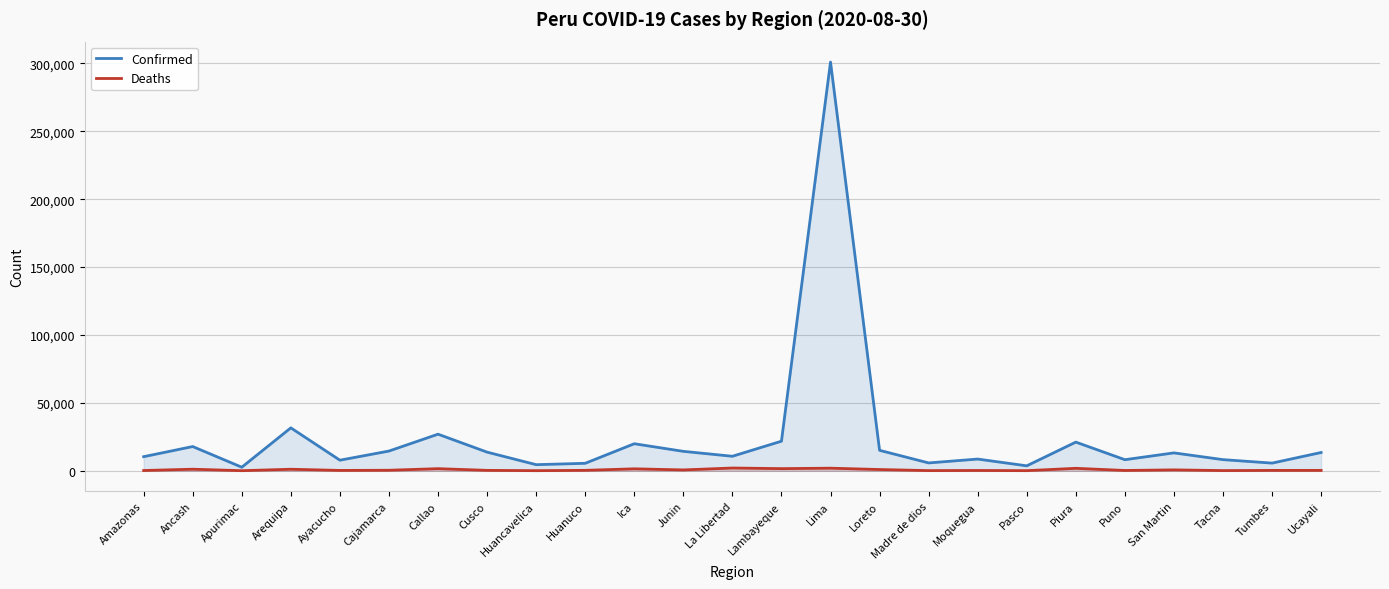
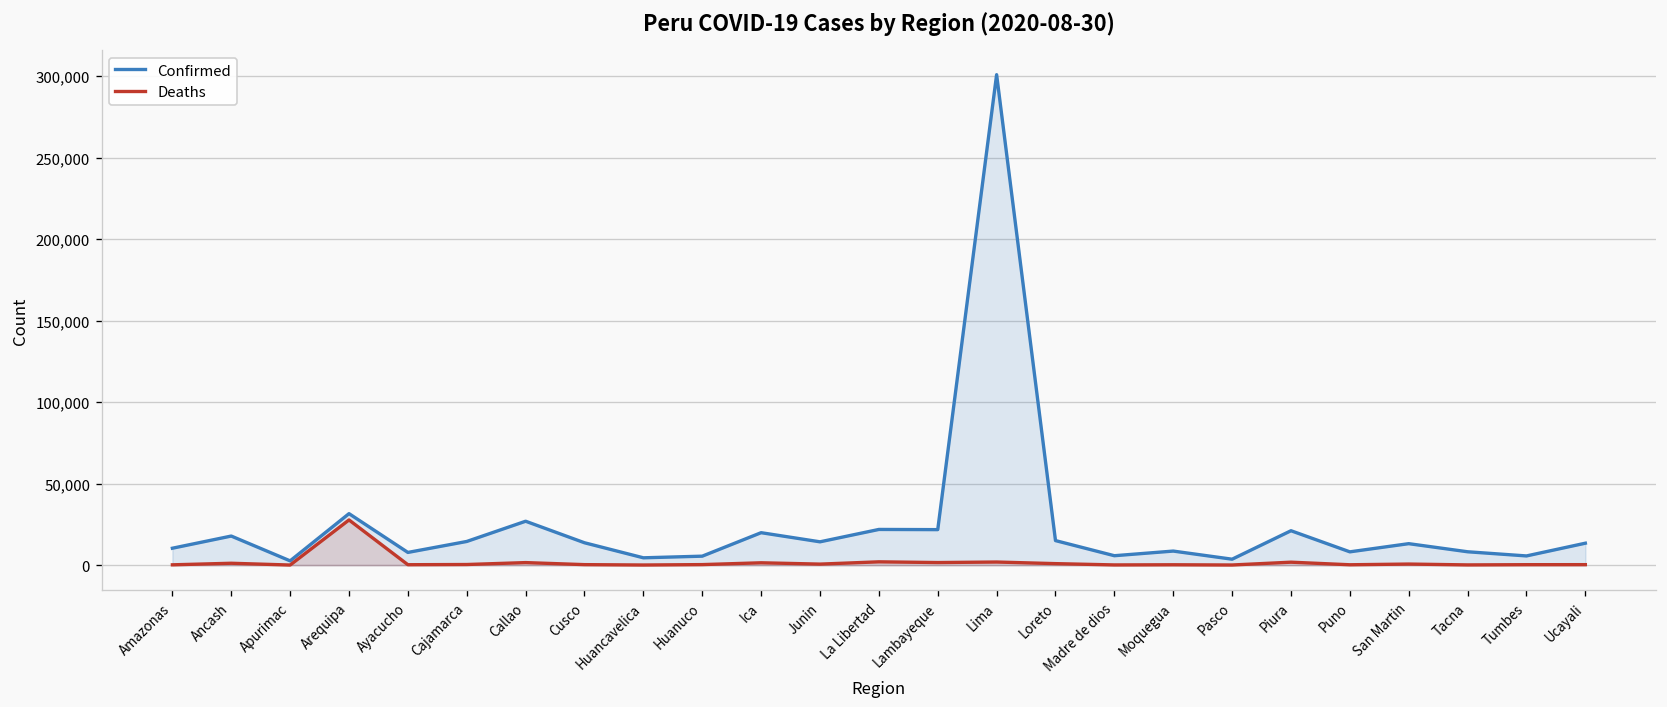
  {
    "Confirmed": {
      "Amazonas": "10,000",
      "Ancash": "18,000",
      "Apurimac": "3,000",
      "Arequipa": "32,000",
      "Ayacucho": "8,000",
      "Cajamarca": "15,000",
      "Callao": "27,000",
      "Cusco": "14,000",
      "Huancavelica": "4,000",
      "Huanuco": "6,000",
      "Ica": "20,000",
      "Junin": "14,000",
-     "La Libertad": "11,000",
+     "La Libertad": "22,000",
      "Lambayeque": "22,000",
      "Lima": "301,000",
      "Loreto": "15,000",
      "Madre de dios": "6,000",
      "Moquegua": "9,000",
      "Pasco": "4,000",
      "Piura": "21,000",
      "Puno": "8,000",
      "San Martin": "13,000",
      "Tacna": "8,000",
      "Tumbes": "6,000",
      "Ucayali": "13,000"
    },
    "Deaths": {
      "Amazonas": "0",
      "Ancash": "1,000",
      "Apurimac": "0",
-     "Arequipa": "1,000",
+     "Arequipa": "28,000",
      "Ayacucho": "0",
      "Cajamarca": "0",
      "Callao": "2,000",
      "Cusco": "0",
      "Huancavelica": "0",
      "Huanuco": "0",
      "Ica": "1,000",
      "Junin": "1,000",
      "La Libertad": "2,000",
      "Lambayeque": "2,000",
      "Lima": "2,000",
      "Loreto": "1,000",
      "Madre de dios": "0",
      "Moquegua": "0",
      "Pasco": "0",
      "Piura": "2,000",
      "Puno": "0",
      "San Martin": "1,000",
      "Tacna": "0",
      "Tumbes": "0",
      "Ucayali": "0"
    }
  }
